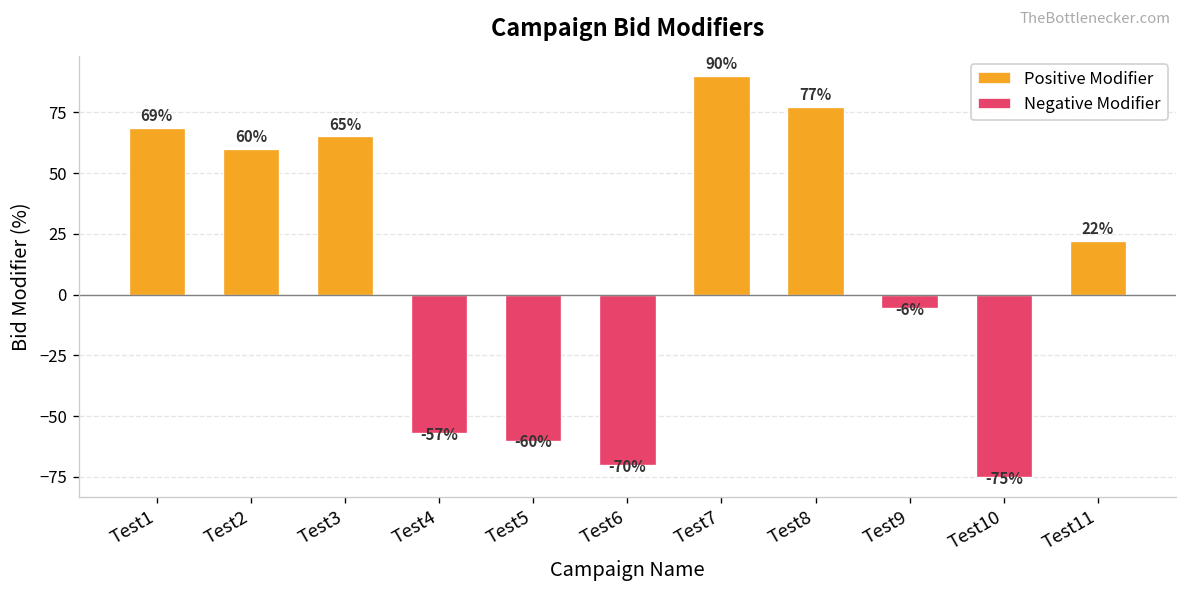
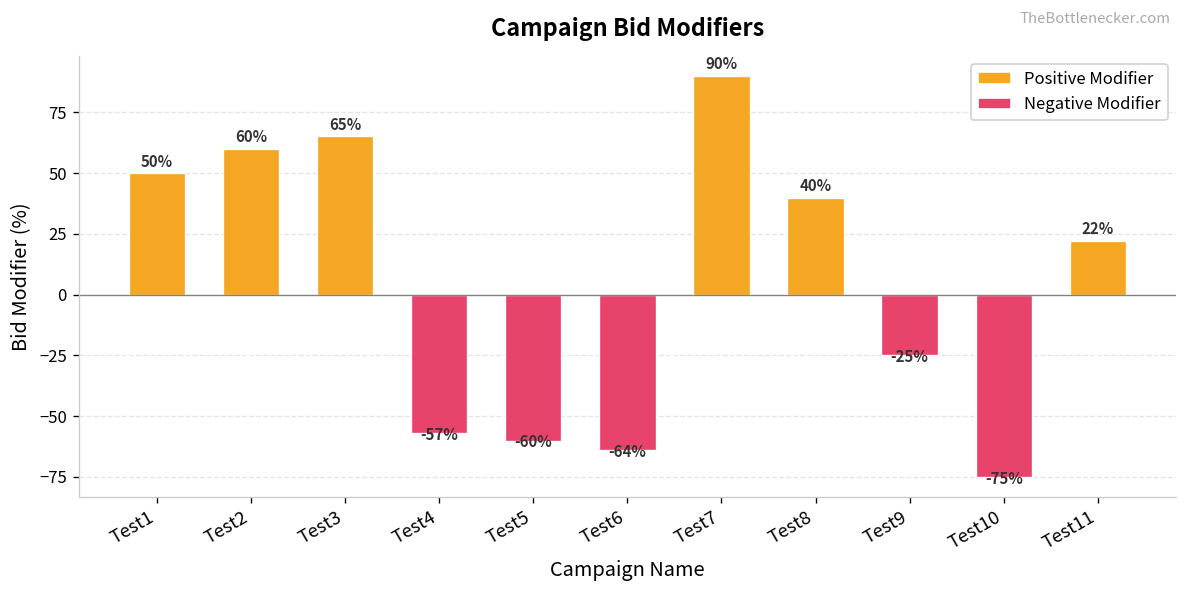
  {
-   "Test1": "69%",
+   "Test1": "50%",
    "Test2": "60%",
    "Test3": "65%",
    "Test4": "-57%",
    "Test5": "-60%",
-   "Test6": "-70%",
+   "Test6": "-64%",
    "Test7": "90%",
-   "Test8": "77%",
-   "Test9": "-6%",
+   "Test8": "40%",
+   "Test9": "-25%",
    "Test10": "-75%",
    "Test11": "22%"
  }
